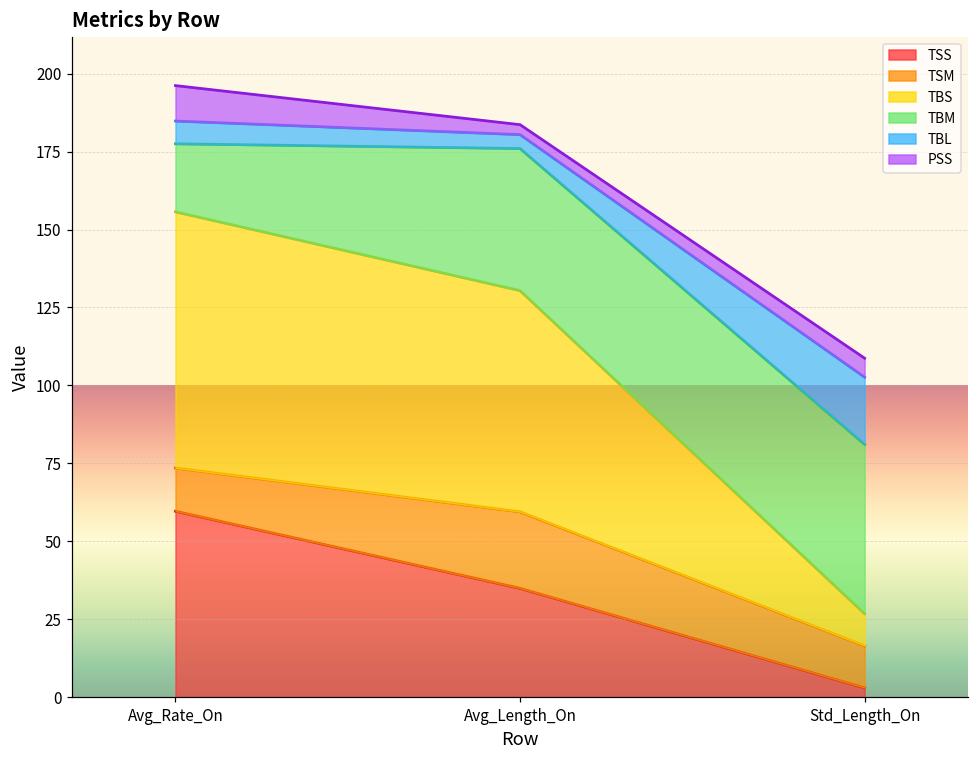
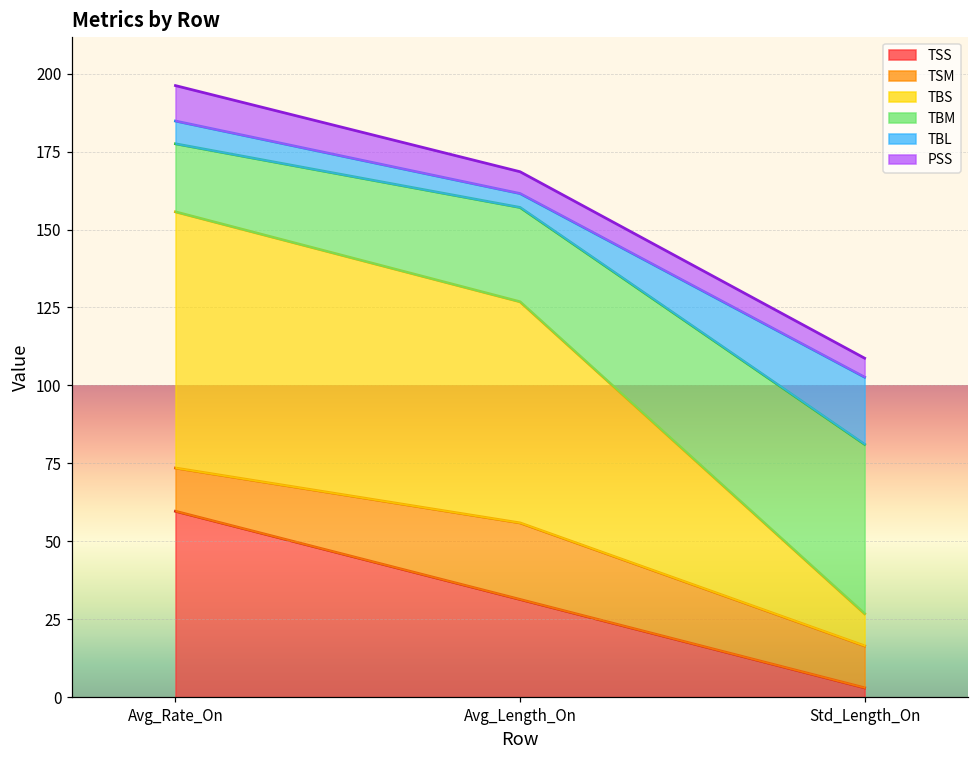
  {
    "TSS": {
      "Avg_Rate_On": 60,
-     "Avg_Length_On": 35,
+     "Avg_Length_On": 31,
      "Std_Length_On": 3
    },
    "TSM": {
      "Avg_Rate_On": 14,
      "Avg_Length_On": 25,
      "Std_Length_On": 13
    },
    "TBS": {
      "Avg_Rate_On": 82,
      "Avg_Length_On": 71,
      "Std_Length_On": 10
    },
    "TBM": {
      "Avg_Rate_On": 22,
-     "Avg_Length_On": 46,
+     "Avg_Length_On": 30,
      "Std_Length_On": 54
    },
    "TBL": {
      "Avg_Rate_On": 7,
      "Avg_Length_On": 4,
      "Std_Length_On": 22
    },
    "PSS": {
      "Avg_Rate_On": 11,
-     "Avg_Length_On": 3,
+     "Avg_Length_On": 7,
      "Std_Length_On": 6
    }
  }
